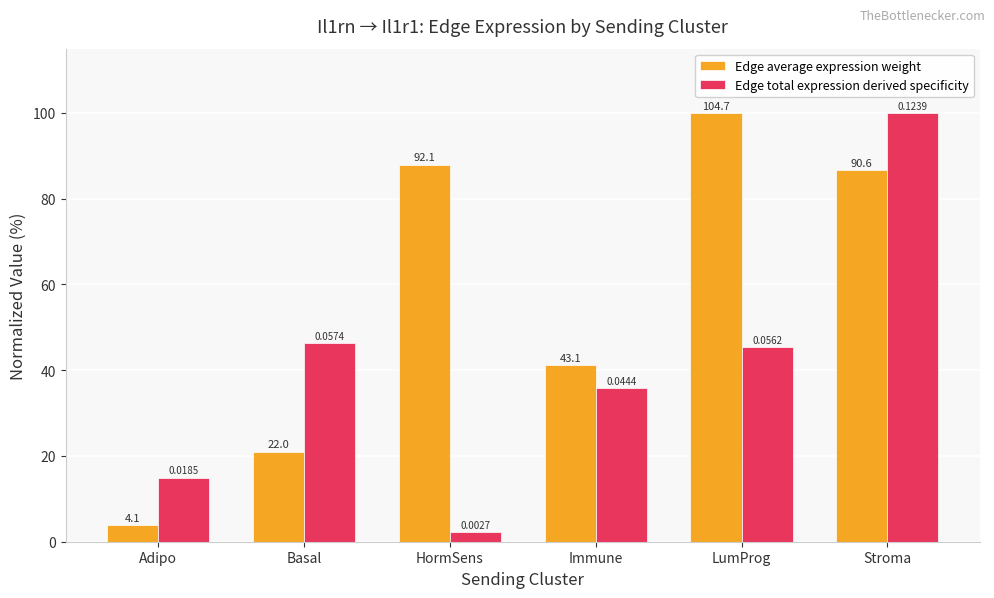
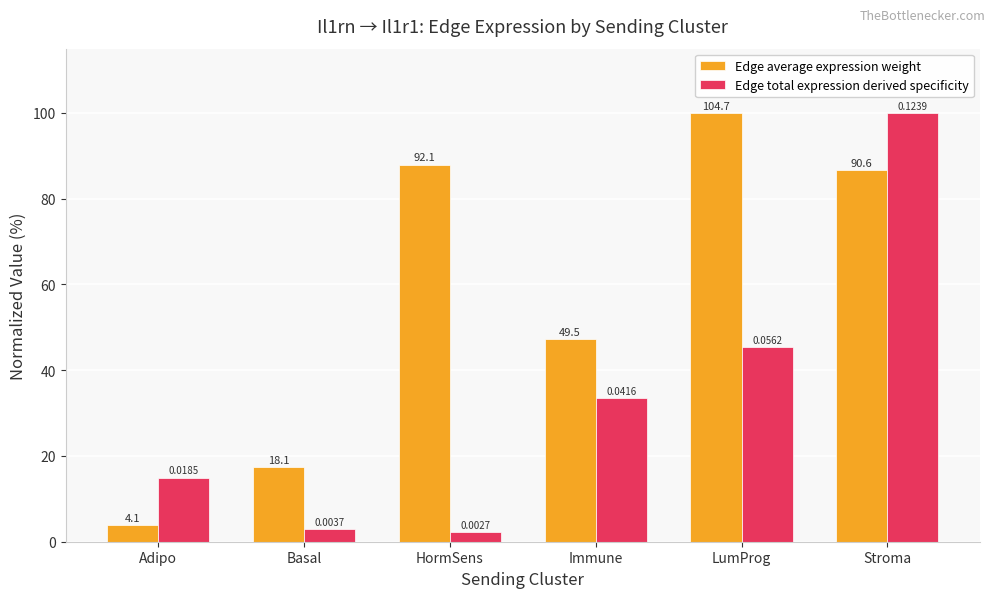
  {
    "Edge average expression weight": {
-     "Basal": 22.0,
-     "Immune": 43.1
+     "Basal": 18.1,
+     "Immune": 49.5
    },
    "Edge total expression derived specificity": {
-     "Basal": 0.0574,
-     "Immune": 0.0444
+     "Basal": 0.0037,
+     "Immune": 0.0416
    }
  }
